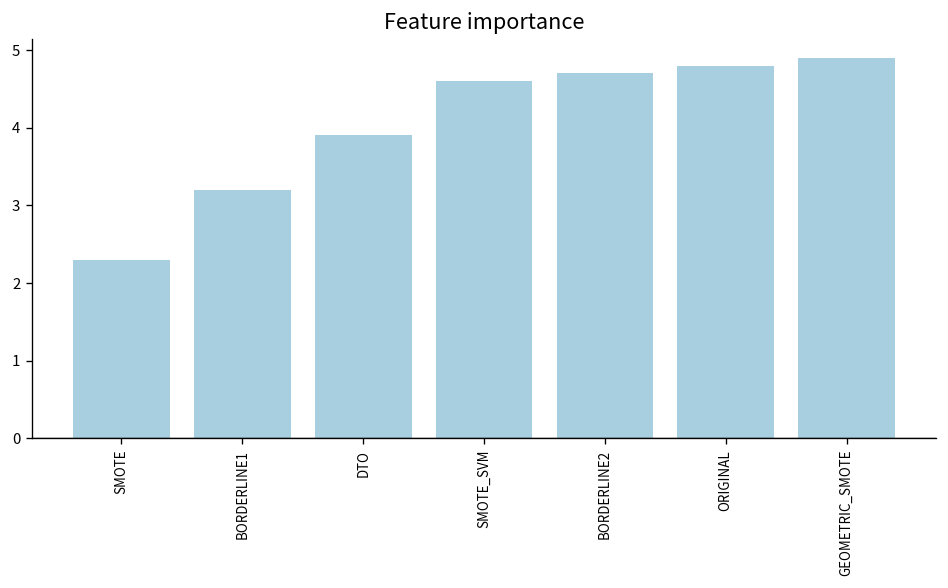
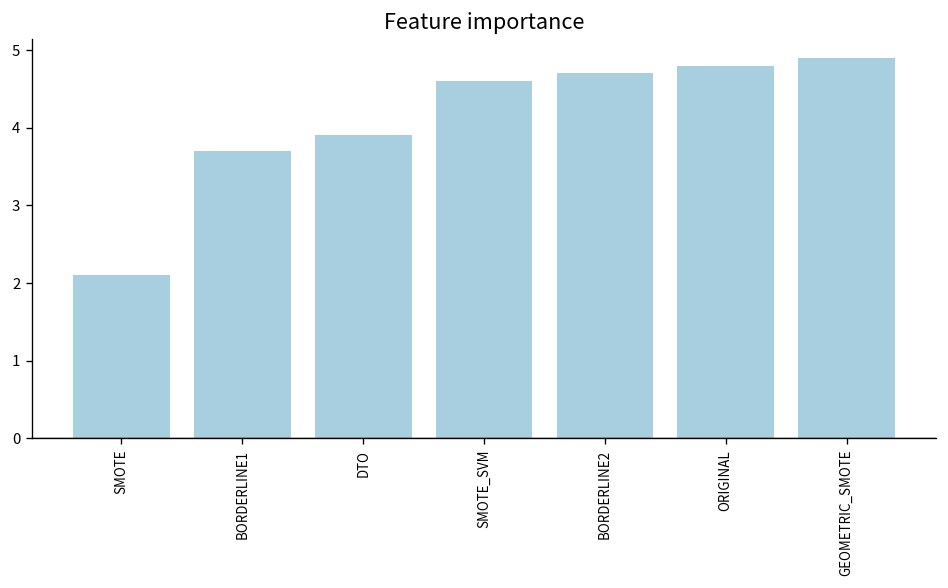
  {
-   "SMOTE": 2.3,
-   "BORDERLINE1": 3.2,
+   "SMOTE": 2.1,
+   "BORDERLINE1": 3.7,
    "DTO": 3.9,
    "SMOTE_SVM": 4.6,
    "BORDERLINE2": 4.7,
    "ORIGINAL": 4.8,
    "GEOMETRIC_SMOTE": 4.9
  }
